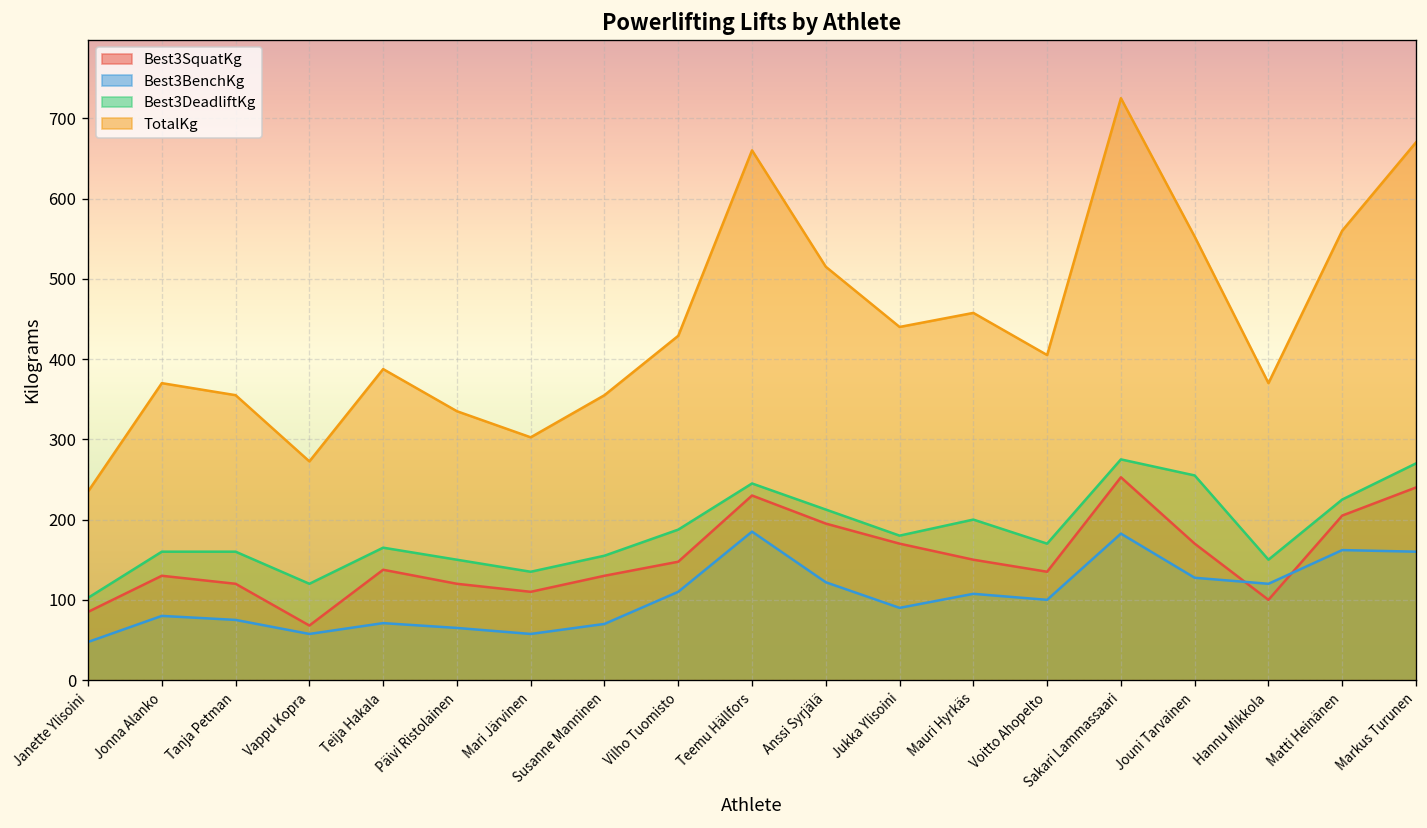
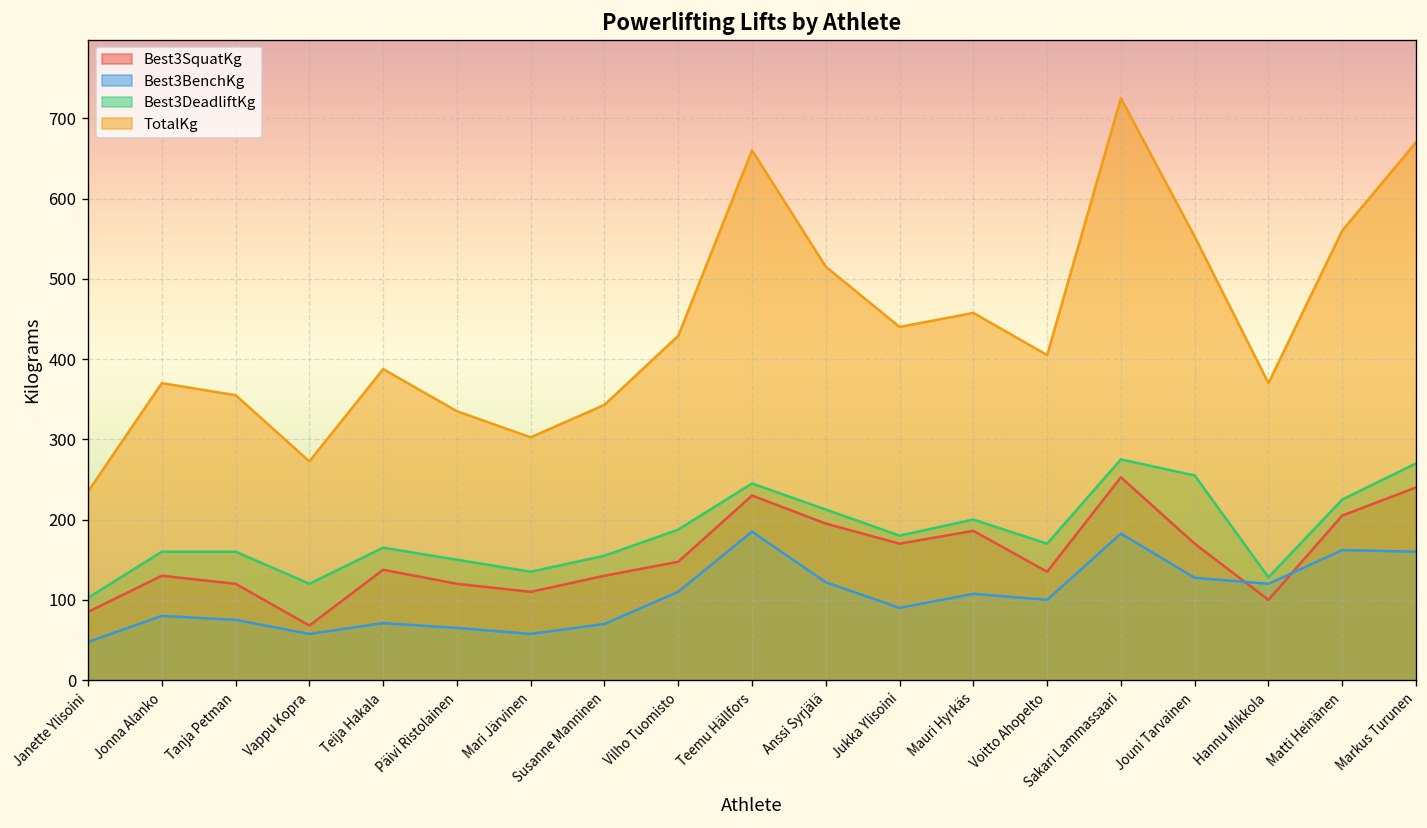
  {
    "Best3SquatKg": {
      "Janette Ylisoini": 90,
      "Jonna Alanko": 130,
      "Tanja Petman": 120,
      "Vappu Kopra": 70,
      "Teija Hakala": 140,
      "Päivi Ristolainen": 120,
      "Mari Järvinen": 110,
      "Susanne Manninen": 130,
      "Vilho Tuomisto": 150,
      "Teemu Hällfors": 230,
      "Anssi Syrjälä": 200,
      "Jukka Ylisoini": 170,
-     "Mauri Hyrkäs": 150,
+     "Mauri Hyrkäs": 190,
      "Voitto Ahopelto": 140,
      "Sakari Lammassaari": 250,
      "Jouni Tarvainen": 170,
      "Hannu Mikkola": 100,
      "Matti Heinänen": 210,
      "Markus Turunen": 240
    },
    "Best3BenchKg": {
      "Janette Ylisoini": 50,
      "Jonna Alanko": 80,
      "Tanja Petman": 80,
      "Vappu Kopra": 60,
      "Teija Hakala": 70,
      "Päivi Ristolainen": 70,
      "Mari Järvinen": 60,
      "Susanne Manninen": 70,
      "Vilho Tuomisto": 110,
      "Teemu Hällfors": 190,
      "Anssi Syrjälä": 120,
      "Jukka Ylisoini": 90,
      "Mauri Hyrkäs": 110,
      "Voitto Ahopelto": 100,
      "Sakari Lammassaari": 180,
      "Jouni Tarvainen": 130,
      "Hannu Mikkola": 120,
      "Matti Heinänen": 160,
      "Markus Turunen": 160
    },
    "Best3DeadliftKg": {
      "Janette Ylisoini": 100,
      "Jonna Alanko": 160,
      "Tanja Petman": 160,
      "Vappu Kopra": 120,
      "Teija Hakala": 170,
      "Päivi Ristolainen": 150,
      "Mari Järvinen": 140,
      "Susanne Manninen": 160,
      "Vilho Tuomisto": 190,
      "Teemu Hällfors": 250,
      "Anssi Syrjälä": 210,
      "Jukka Ylisoini": 180,
      "Mauri Hyrkäs": 200,
      "Voitto Ahopelto": 170,
      "Sakari Lammassaari": 280,
      "Jouni Tarvainen": 260,
-     "Hannu Mikkola": 150,
+     "Hannu Mikkola": 130,
      "Matti Heinänen": 230,
      "Markus Turunen": 270
    },
    "TotalKg": {
      "Janette Ylisoini": 240,
      "Jonna Alanko": 370,
      "Tanja Petman": 360,
      "Vappu Kopra": 270,
      "Teija Hakala": 390,
      "Päivi Ristolainen": 340,
      "Mari Järvinen": 300,
-     "Susanne Manninen": 360,
+     "Susanne Manninen": 340,
      "Vilho Tuomisto": 430,
      "Teemu Hällfors": 660,
      "Anssi Syrjälä": 520,
      "Jukka Ylisoini": 440,
      "Mauri Hyrkäs": 460,
      "Voitto Ahopelto": 410,
      "Sakari Lammassaari": 730,
      "Jouni Tarvainen": 550,
      "Hannu Mikkola": 370,
      "Matti Heinänen": 560,
      "Markus Turunen": 670
    }
  }
